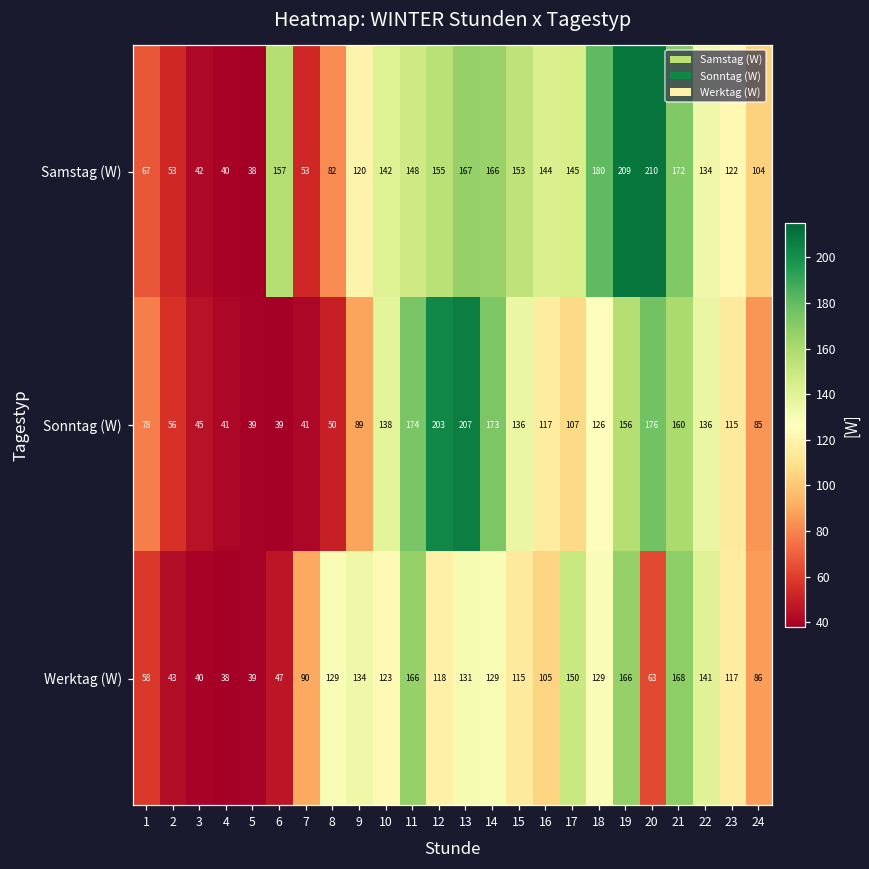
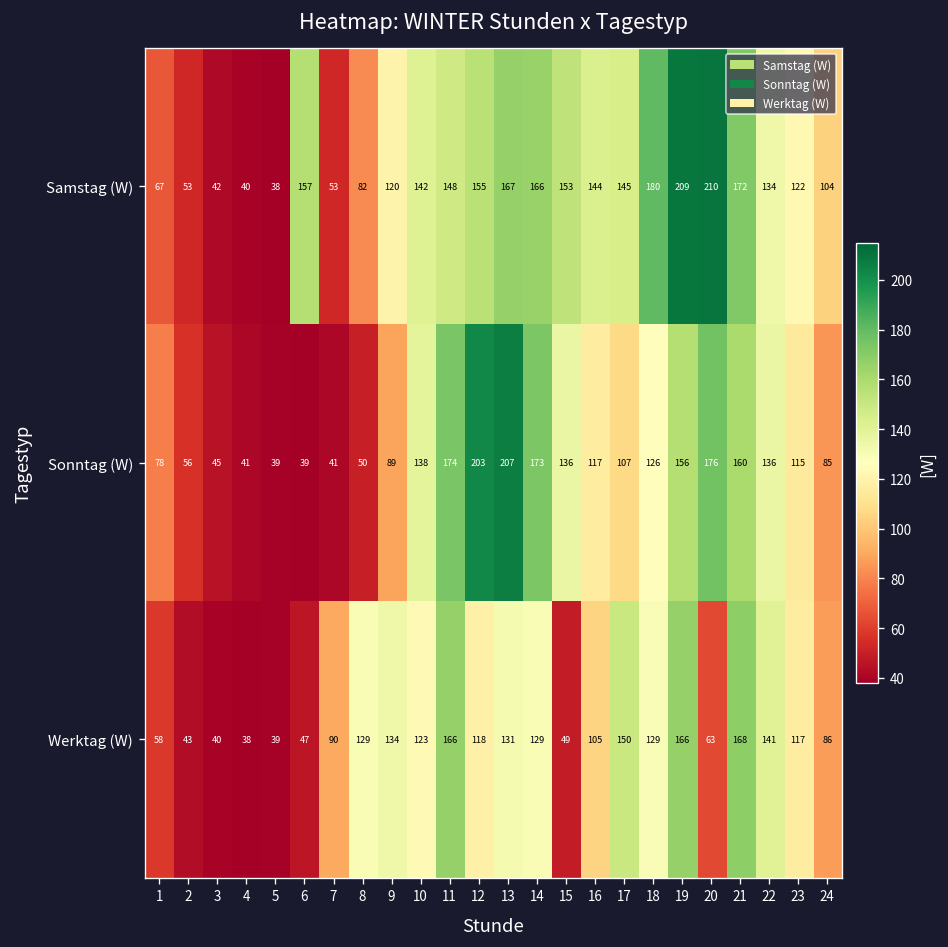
  {
    "Samstag (W)": {
      "1": 67,
      "2": 53,
      "3": 42,
      "4": 40,
      "5": 38,
      "6": 157,
      "7": 53,
      "8": 82,
      "9": 120,
      "10": 142,
      "11": 148,
      "12": 155,
      "13": 167,
      "14": 166,
      "15": 153,
      "16": 144,
      "17": 145,
      "18": 180,
      "19": 209,
      "20": 210,
      "21": 172,
      "22": 134,
      "23": 122,
      "24": 104
    },
    "Sonntag (W)": {
      "1": 78,
      "2": 56,
      "3": 45,
      "4": 41,
      "5": 39,
      "6": 39,
      "7": 41,
      "8": 50,
      "9": 89,
      "10": 138,
      "11": 174,
      "12": 203,
      "13": 207,
      "14": 173,
      "15": 136,
      "16": 117,
      "17": 107,
      "18": 126,
      "19": 156,
      "20": 176,
      "21": 160,
      "22": 136,
      "23": 115,
      "24": 85
    },
    "Werktag (W)": {
      "1": 58,
      "2": 43,
      "3": 40,
      "4": 38,
      "5": 39,
      "6": 47,
      "7": 90,
      "8": 129,
      "9": 134,
      "10": 123,
      "11": 166,
      "12": 118,
      "13": 131,
      "14": 129,
-     "15": 115,
+     "15": 49,
      "16": 105,
      "17": 150,
      "18": 129,
      "19": 166,
      "20": 63,
      "21": 168,
      "22": 141,
      "23": 117,
      "24": 86
    }
  }
